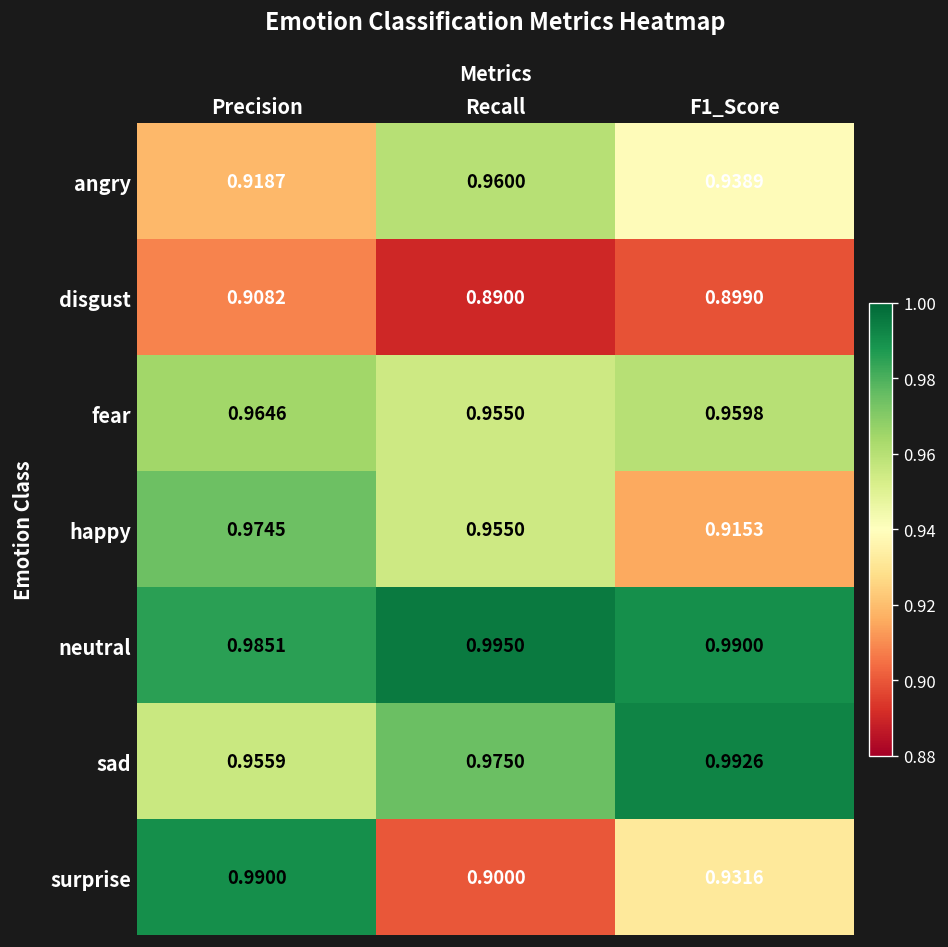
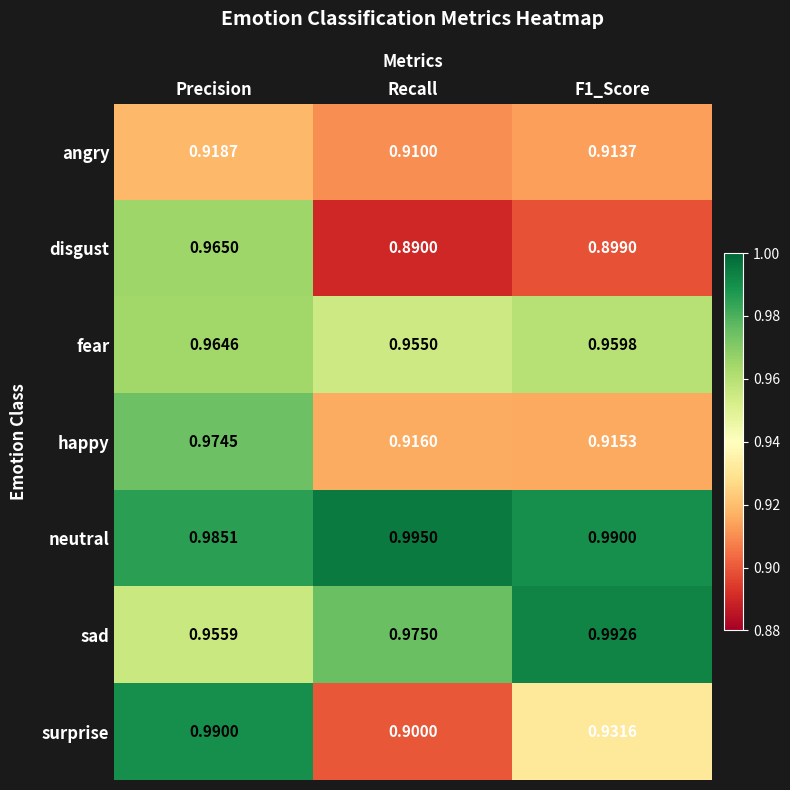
  {
    "angry": {
      "Precision": 0.9187,
-     "Recall": 0.9600,
-     "F1_Score": 0.9389
+     "Recall": 0.9100,
+     "F1_Score": 0.9137
    },
    "disgust": {
-     "Precision": 0.9082,
+     "Precision": 0.9650,
      "Recall": 0.8900,
      "F1_Score": 0.8990
    },
    "fear": {
      "Precision": 0.9646,
      "Recall": 0.9550,
      "F1_Score": 0.9598
    },
    "happy": {
      "Precision": 0.9745,
-     "Recall": 0.9550,
+     "Recall": 0.9160,
      "F1_Score": 0.9153
    },
    "neutral": {
      "Precision": 0.9851,
      "Recall": 0.9950,
      "F1_Score": 0.9900
    },
    "sad": {
      "Precision": 0.9559,
      "Recall": 0.9750,
      "F1_Score": 0.9926
    },
    "surprise": {
      "Precision": 0.9900,
      "Recall": 0.9000,
      "F1_Score": 0.9316
    }
  }
